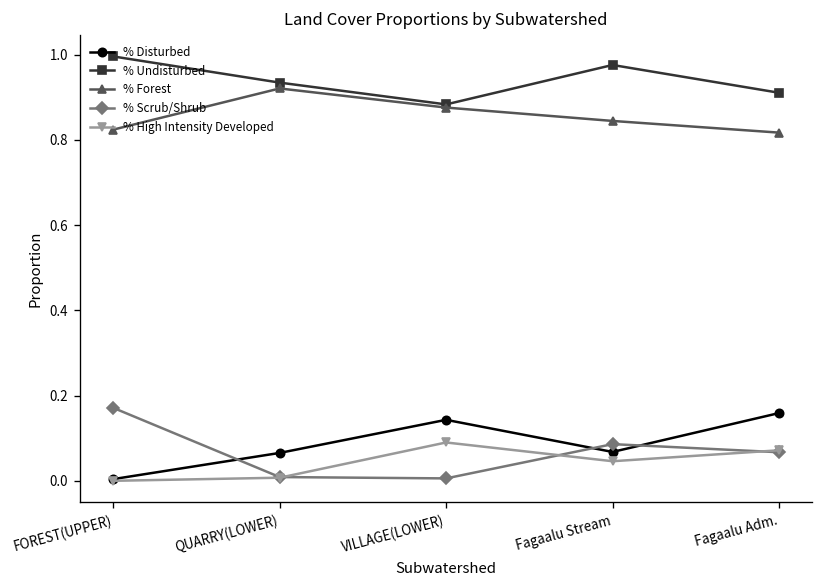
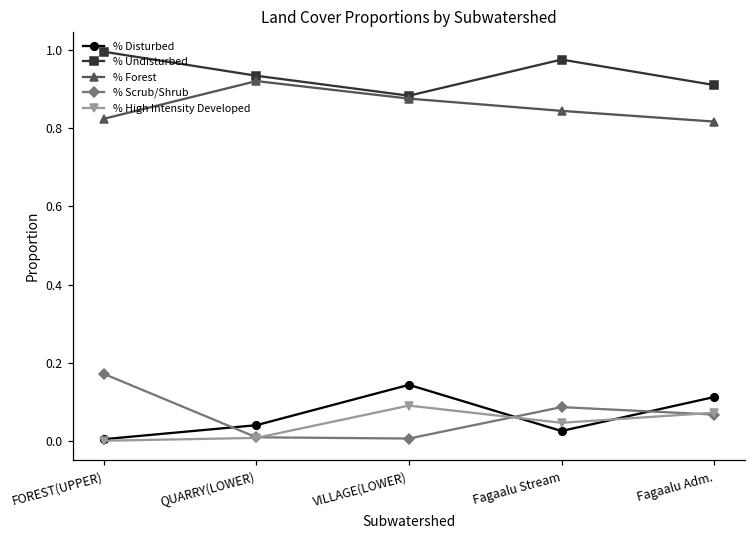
  {
    "% Disturbed": {
-     "QUARRY(LOWER)": 0.07,
+     "QUARRY(LOWER)": 0.04,
      "VILLAGE(LOWER)": 0.14,
-     "Fagaalu Stream": 0.07,
-     "Fagaalu Adm.": 0.16
+     "Fagaalu Stream": 0.02,
+     "Fagaalu Adm.": 0.11
    }
  }
